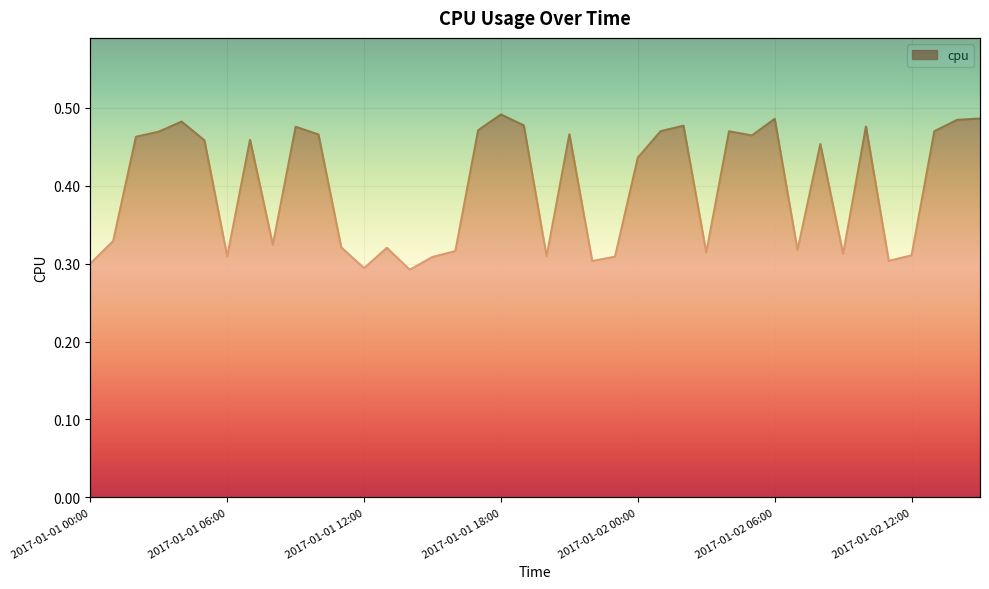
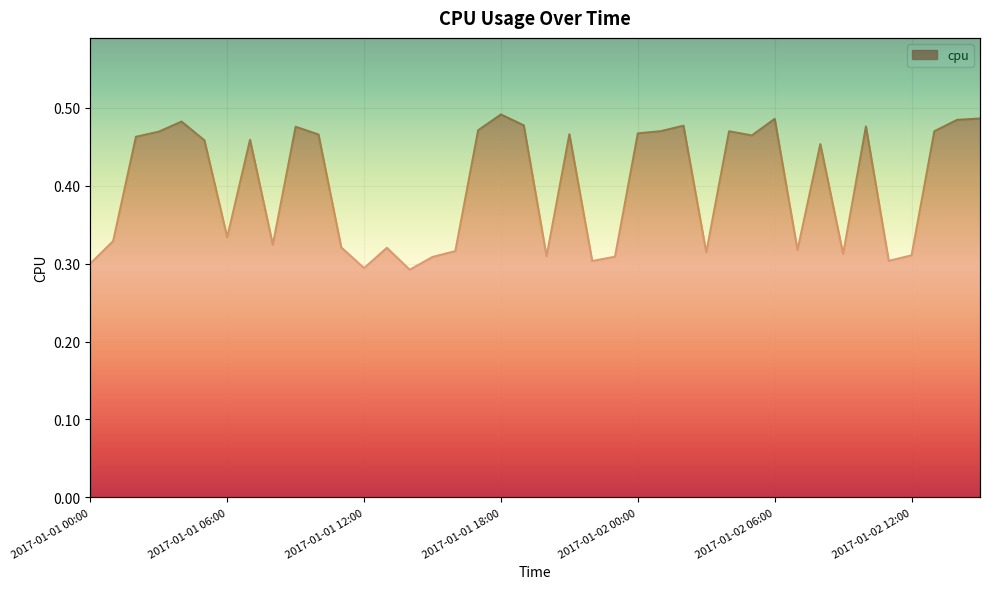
  {
    "2017-01-01 00:00": 0.30,
-   "2017-01-01 06:00": 0.31,
+   "2017-01-01 06:00": 0.33,
    "2017-01-01 12:00": 0.29,
    "2017-01-01 18:00": 0.49,
-   "2017-01-02 00:00": 0.44,
+   "2017-01-02 00:00": 0.47,
    "2017-01-02 06:00": 0.49,
    "2017-01-02 12:00": 0.31
  }
